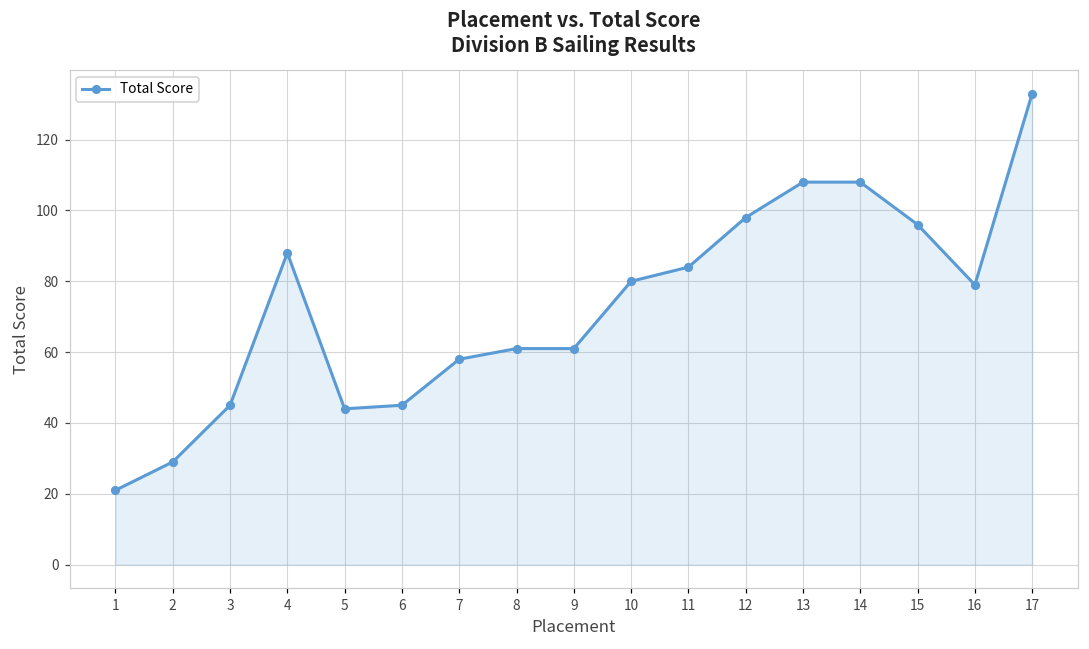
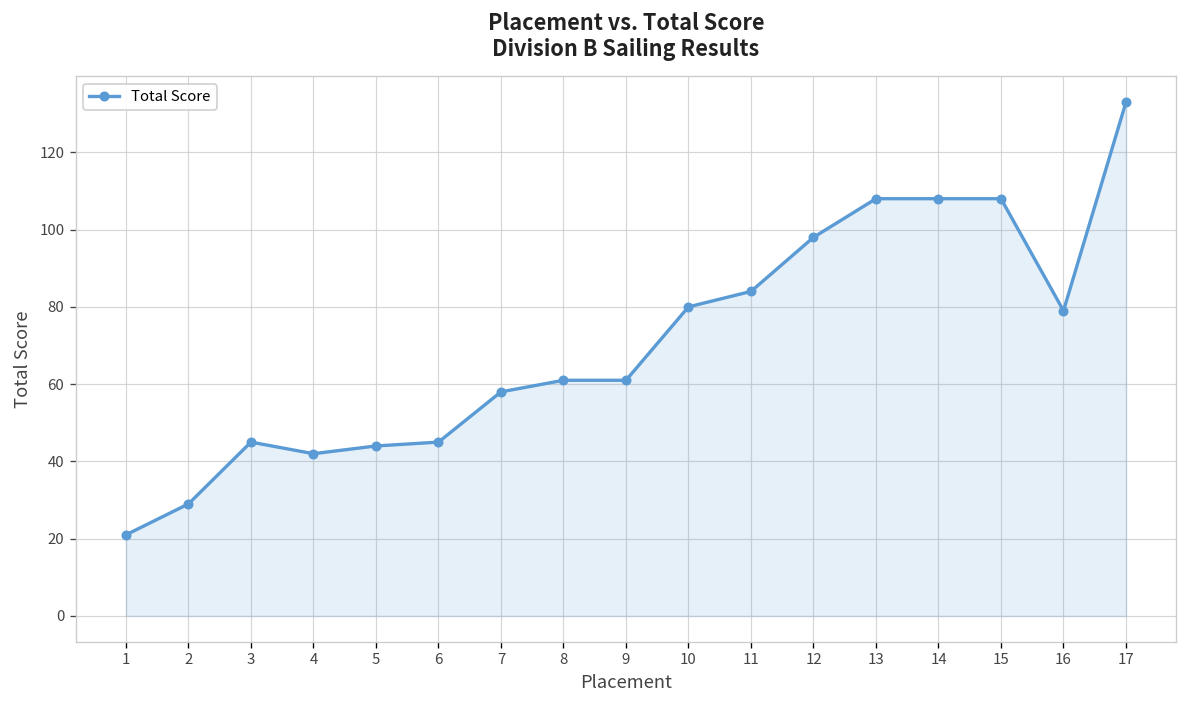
  {
    "1": 21,
    "2": 29,
    "3": 45,
-   "4": 88,
+   "4": 42,
    "5": 44,
    "6": 45,
    "7": 58,
    "8": 61,
    "9": 61,
    "10": 80,
    "11": 84,
    "12": 98,
    "13": 108,
    "14": 108,
-   "15": 96,
+   "15": 108,
    "16": 79,
    "17": 133
  }
